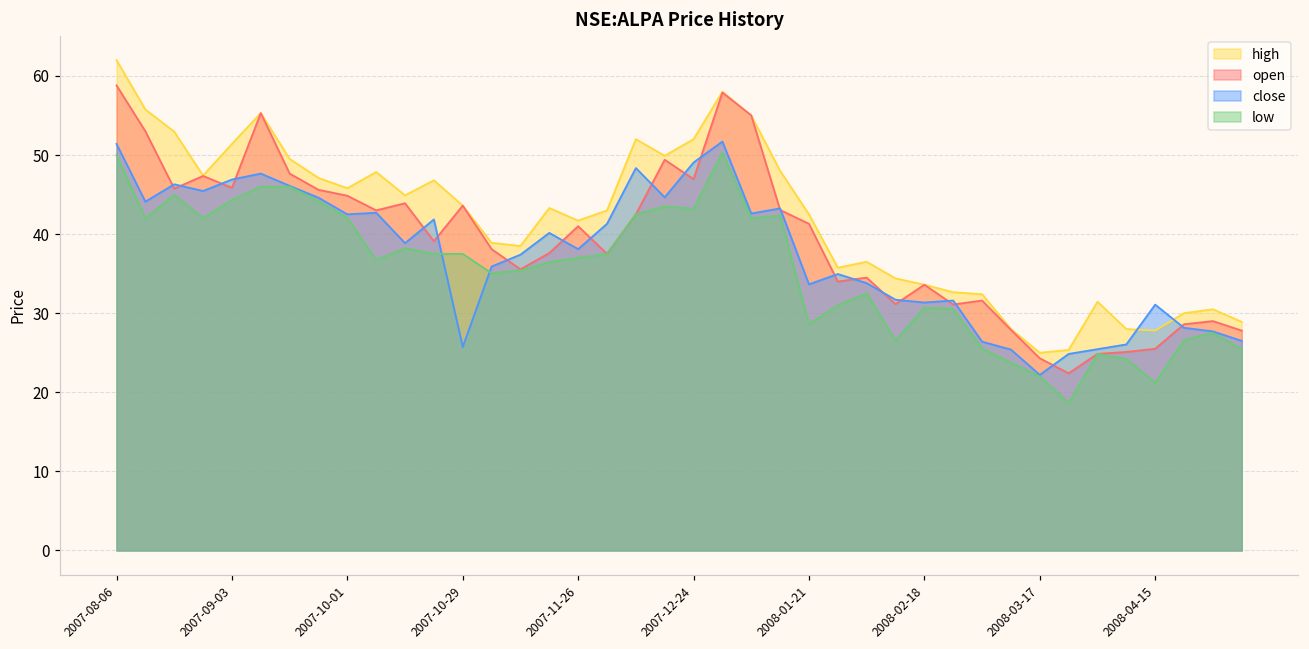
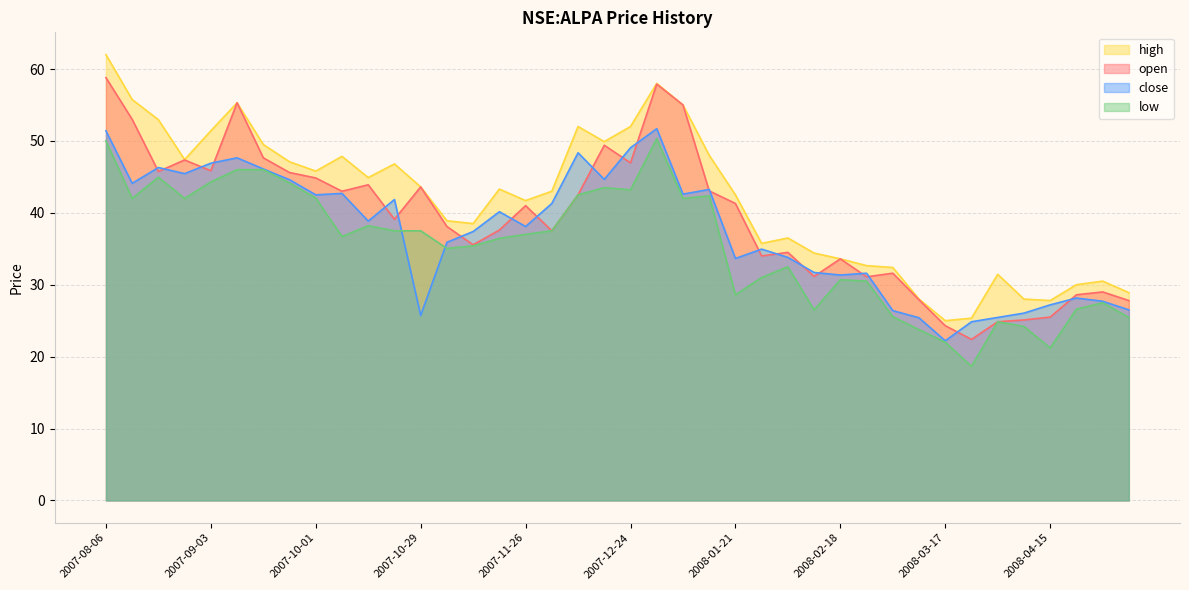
  {
    "high": {
      "2007-08-06": 62,
      "2007-09-03": 51,
      "2007-10-01": 46,
      "2007-11-26": 42,
      "2007-12-24": 52,
      "2008-01-21": 43,
      "2008-03-17": 25,
      "2008-04-15": 28
    },
    "open": {
      "2007-08-06": 59,
      "2007-09-03": 46,
      "2007-10-01": 45,
      "2007-11-26": 41,
      "2007-12-24": 47,
      "2008-01-21": 41,
      "2008-03-17": 24,
      "2008-04-15": 26
    },
    "close": {
      "2007-08-06": 51,
      "2007-09-03": 47,
      "2007-10-01": 43,
      "2007-10-29": 26,
      "2007-11-26": 38,
      "2007-12-24": 49,
      "2008-01-21": 34,
      "2008-02-18": 31,
-     "2008-04-15": 31
+     "2008-04-15": 27
    },
    "low": {
      "2007-08-06": 50,
      "2007-09-03": 44,
      "2007-10-01": 42,
      "2007-10-29": 38,
      "2007-11-26": 37,
      "2007-12-24": 43,
      "2008-01-21": 29,
      "2008-02-18": 31,
      "2008-04-15": 21
    }
  }
